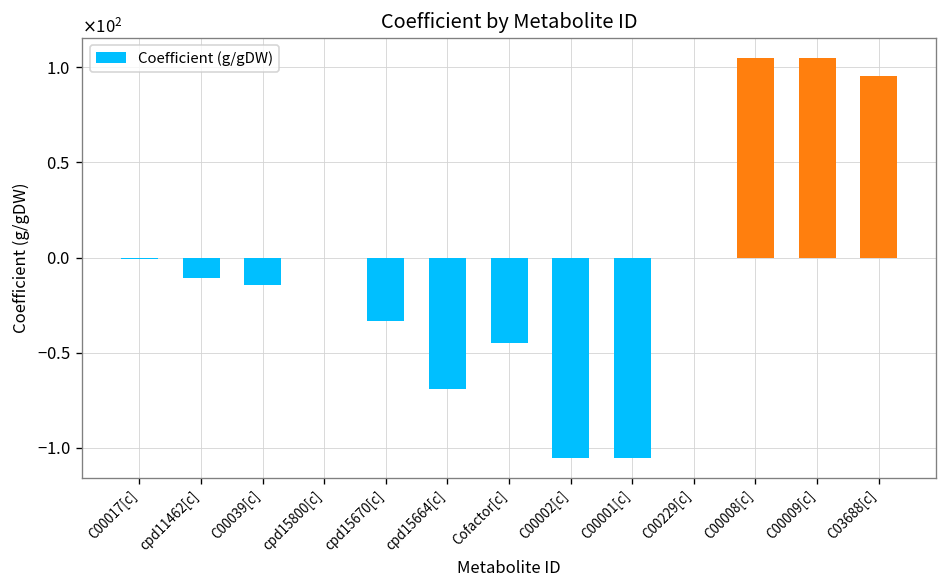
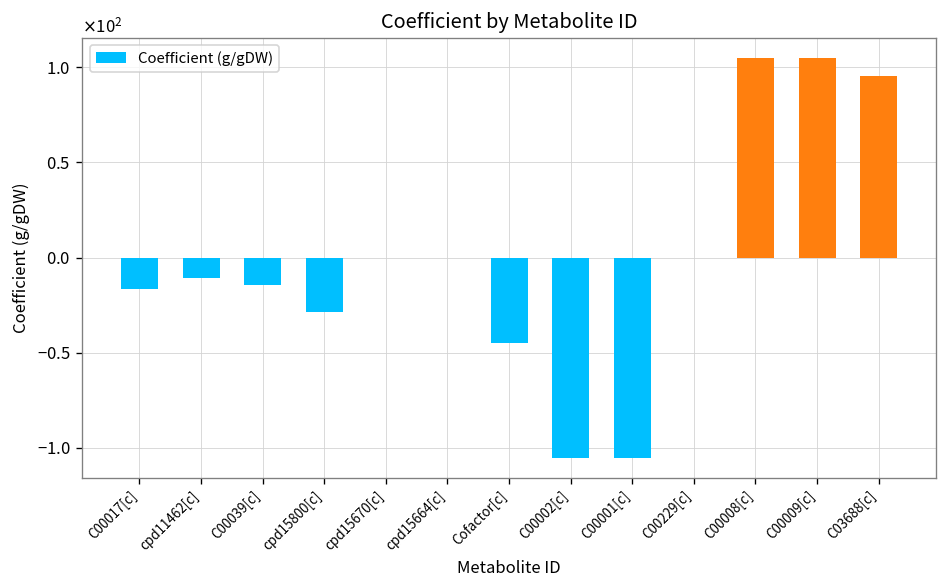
  {
-   "C00017[c]": -1,
+   "C00017[c]": -16,
    "cpd11462[c]": -11,
    "C00039[c]": -15,
-   "cpd15800[c]": 0,
-   "cpd15670[c]": -33,
-   "cpd15664[c]": -69,
+   "cpd15800[c]": -29,
+   "cpd15670[c]": 0,
+   "cpd15664[c]": 0,
    "Cofactor[c]": -45,
    "C00002[c]": -105,
    "C00001[c]": -105,
    "C00008[c]": 105,
    "C00009[c]": 105,
    "C03688[c]": 95
  }
